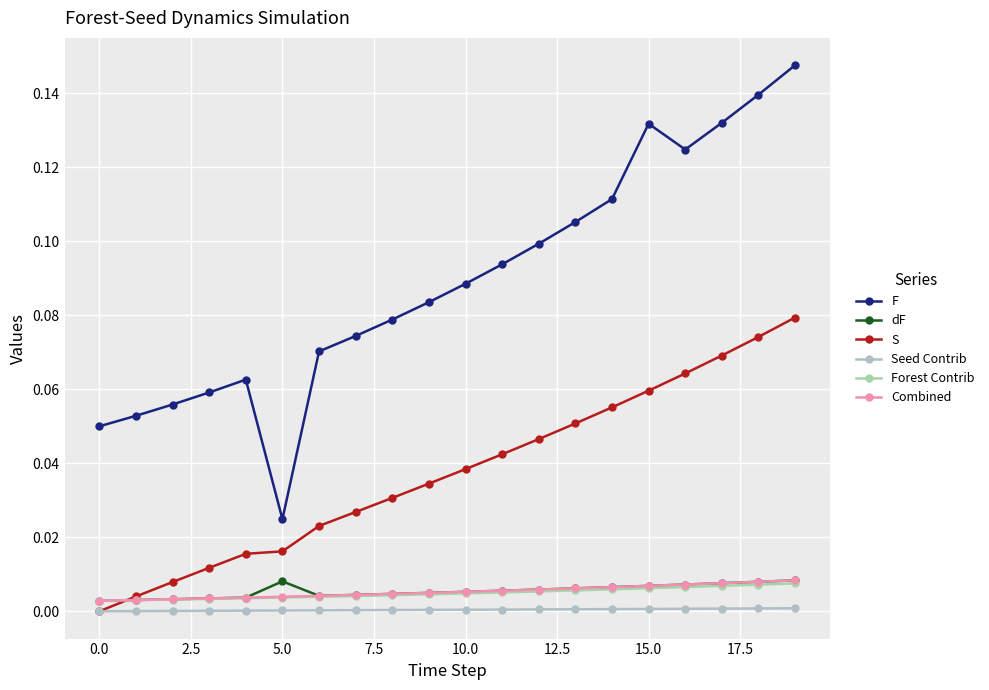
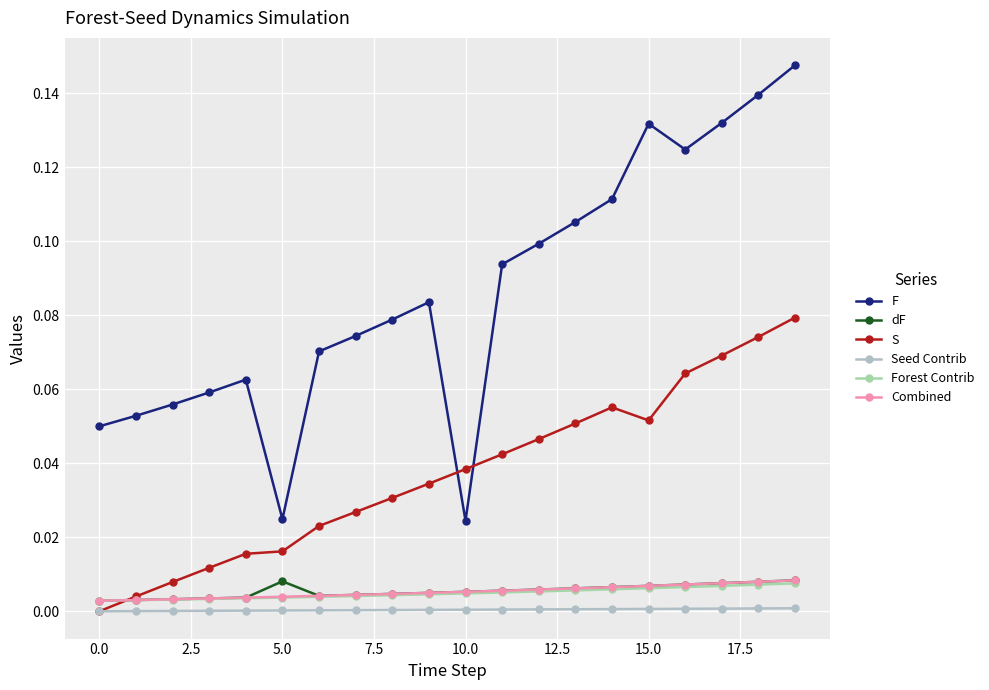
  {
    "F": {
      "0.0": 0.050,
      "5.0": 0.025,
-     "10.0": 0.089,
+     "10.0": 0.024,
      "15.0": 0.132
    },
    "dF": {
      "5.0": 0.008
    },
    "S": {
      "5.0": 0.016,
      "10.0": 0.038,
-     "15.0": 0.060
+     "15.0": 0.052
    }
  }
